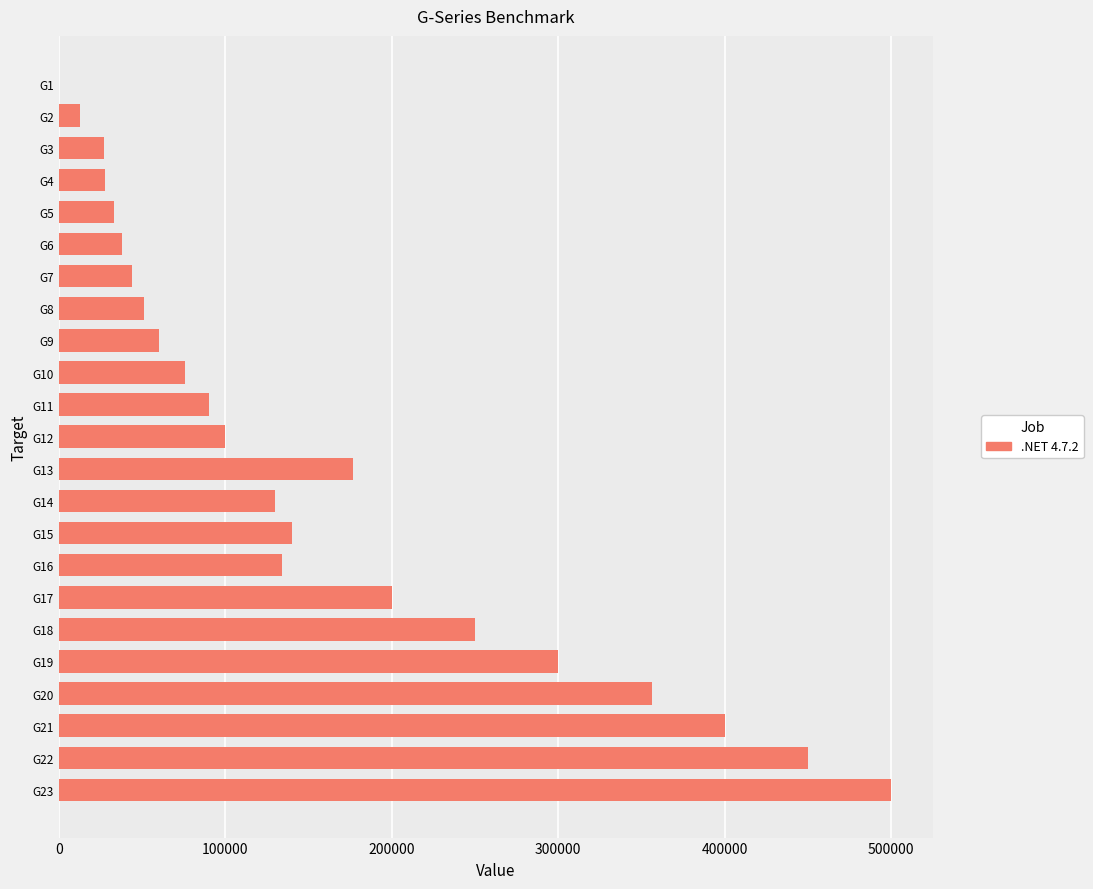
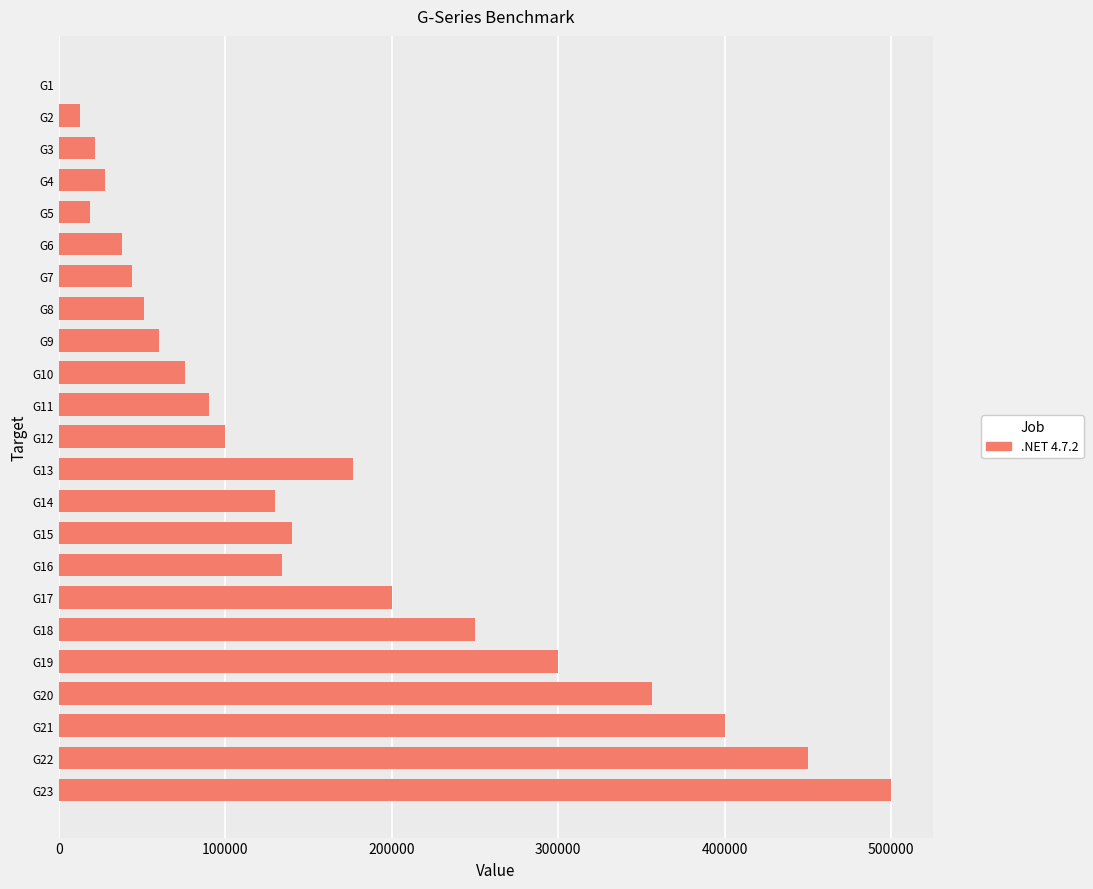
  {
    "G2": 13000,
-   "G3": 27000,
+   "G3": 22000,
    "G4": 28000,
-   "G5": 33000,
+   "G5": 19000,
    "G6": 38000,
    "G7": 44000,
    "G8": 51000,
    "G9": 60000,
    "G10": 76000,
    "G11": 90000,
    "G12": 100000,
    "G13": 177000,
    "G14": 130000,
    "G15": 140000,
    "G16": 134000,
    "G17": 200000,
    "G18": 250000,
    "G19": 300000,
    "G20": 356000,
    "G21": 400000,
    "G22": 450000,
    "G23": 500000
  }
